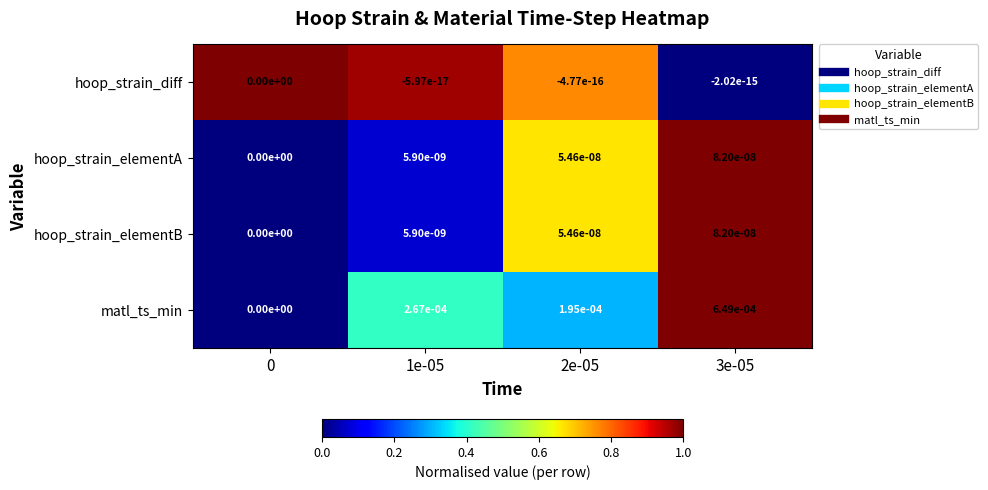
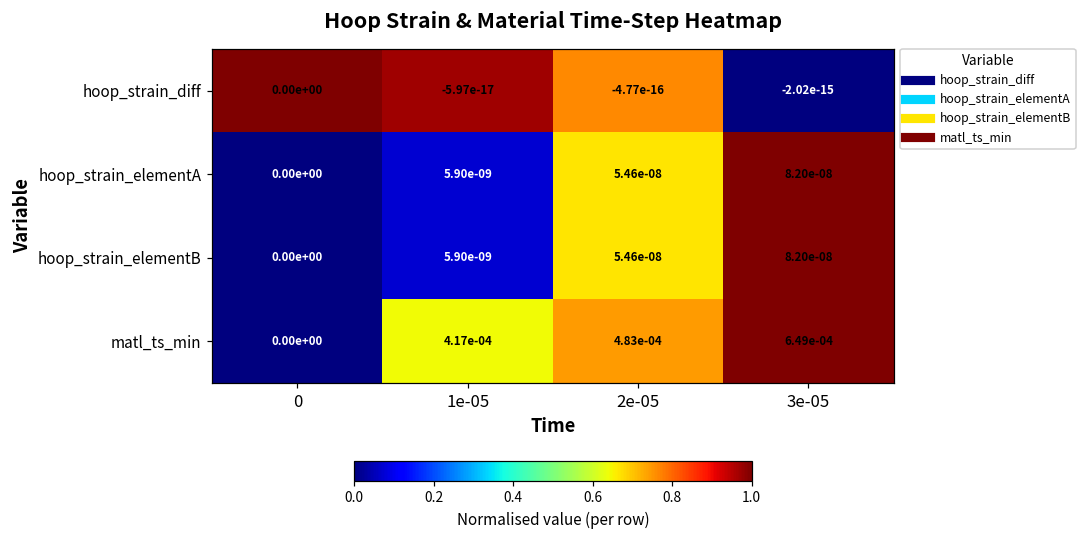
  {
    "hoop_strain_diff": {
      "0": "0.00e+00",
      "1e-05": "-5.97e-17",
      "2e-05": "-4.77e-16",
      "3e-05": "-2.02e-15"
    },
    "hoop_strain_elementA": {
      "0": "0.00e+00",
      "1e-05": "5.90e-09",
      "2e-05": "5.46e-08",
      "3e-05": "8.20e-08"
    },
    "hoop_strain_elementB": {
      "0": "0.00e+00",
      "1e-05": "5.90e-09",
      "2e-05": "5.46e-08",
      "3e-05": "8.20e-08"
    },
    "matl_ts_min": {
      "0": "0.00e+00",
-     "1e-05": "2.67e-04",
-     "2e-05": "1.95e-04",
+     "1e-05": "4.17e-04",
+     "2e-05": "4.83e-04",
      "3e-05": "6.49e-04"
    }
  }
